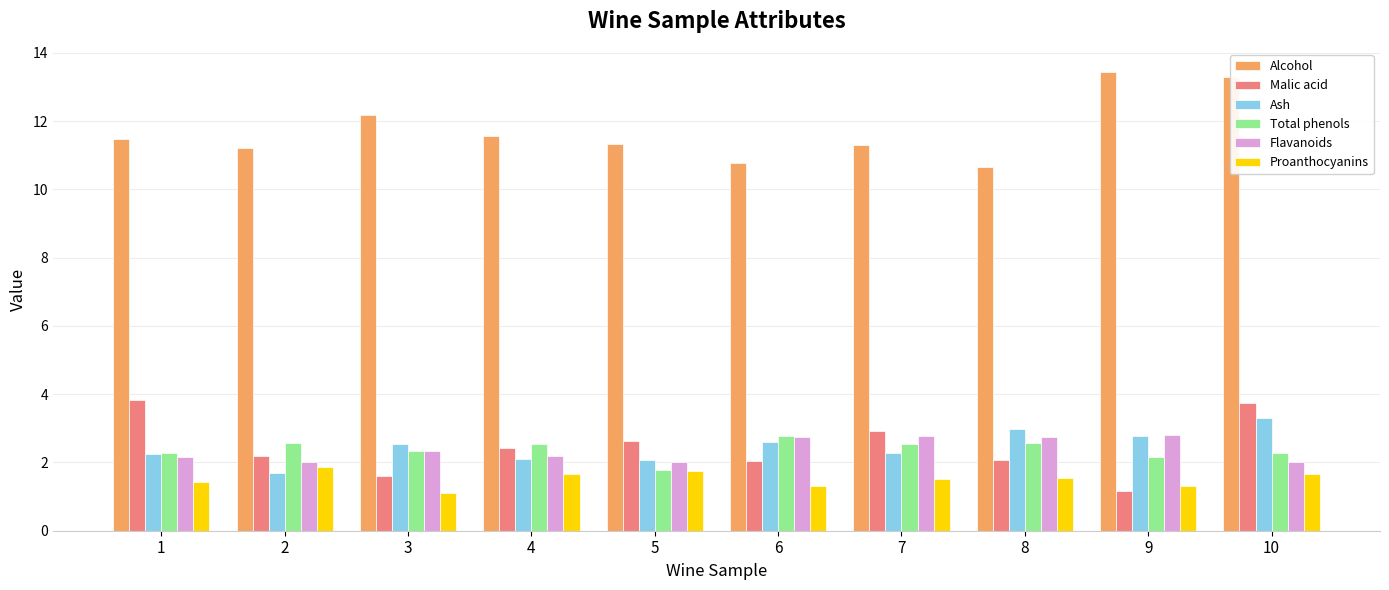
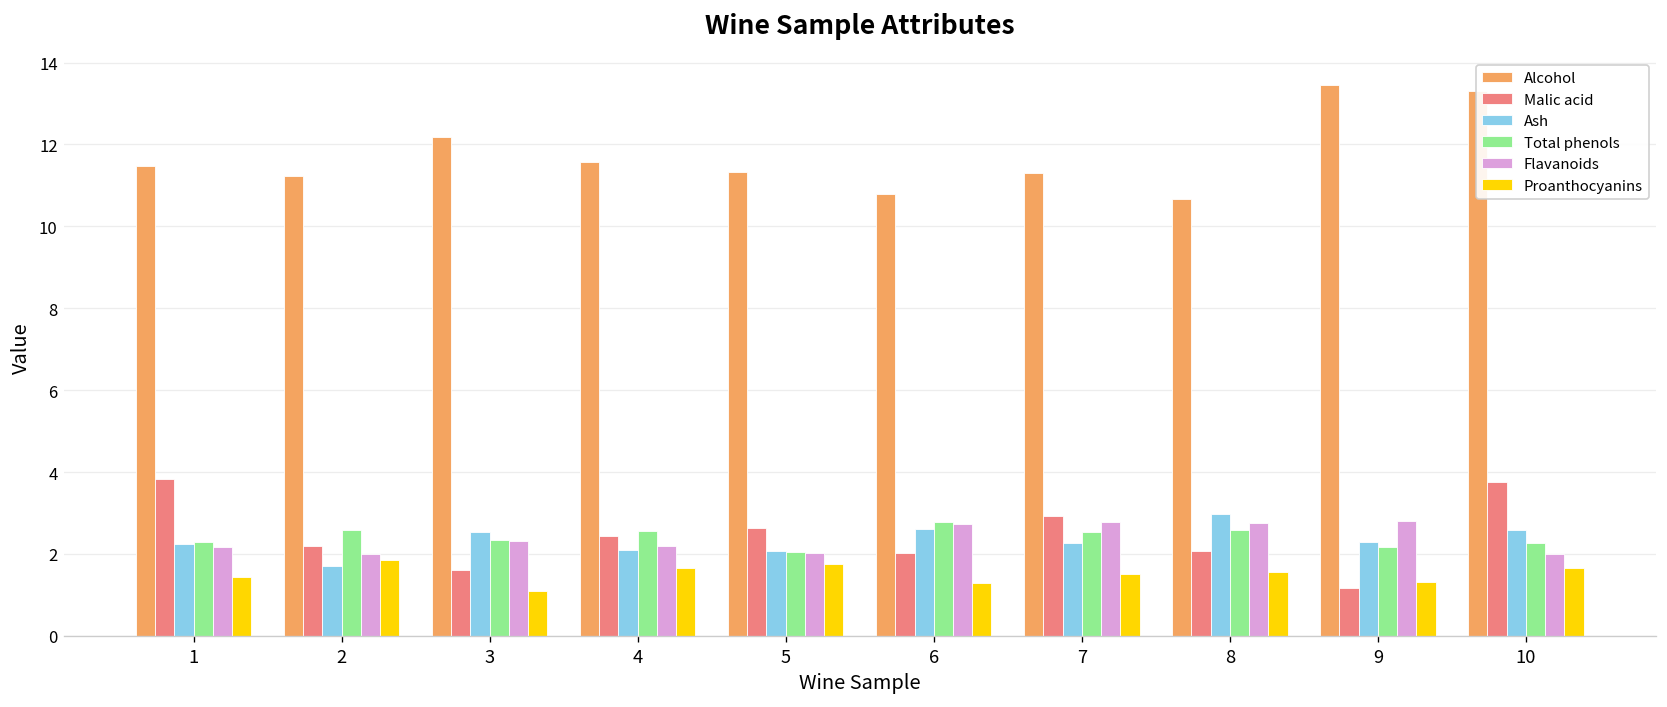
  {
    "Ash": {
      "1": 2.3,
      "2": 1.7,
      "3": 2.5,
      "4": 2.1,
      "5": 2.1,
      "6": 2.6,
      "7": 2.3,
      "8": 3.0,
-     "9": 2.8,
-     "10": 3.3
+     "9": 2.3,
+     "10": 2.6
    },
    "Total phenols": {
      "1": 2.3,
      "2": 2.6,
      "3": 2.3,
      "4": 2.6,
-     "5": 1.8,
+     "5": 2.0,
      "6": 2.8,
      "7": 2.5,
      "8": 2.6,
      "9": 2.2,
      "10": 2.3
    },
    "Flavanoids": {
      "1": 2.2,
      "2": 2.0,
      "3": 2.3,
      "4": 2.2,
      "5": 2.0,
      "6": 2.7,
      "7": 2.8,
      "8": 2.8,
      "9": 2.8,
      "10": 2.0
    },
    "Proanthocyanins": {
      "1": 1.4,
      "2": 1.9,
      "3": 1.1,
      "4": 1.7,
      "5": 1.8,
      "6": 1.3,
      "7": 1.5,
      "8": 1.6,
      "9": 1.3,
      "10": 1.7
    }
  }
